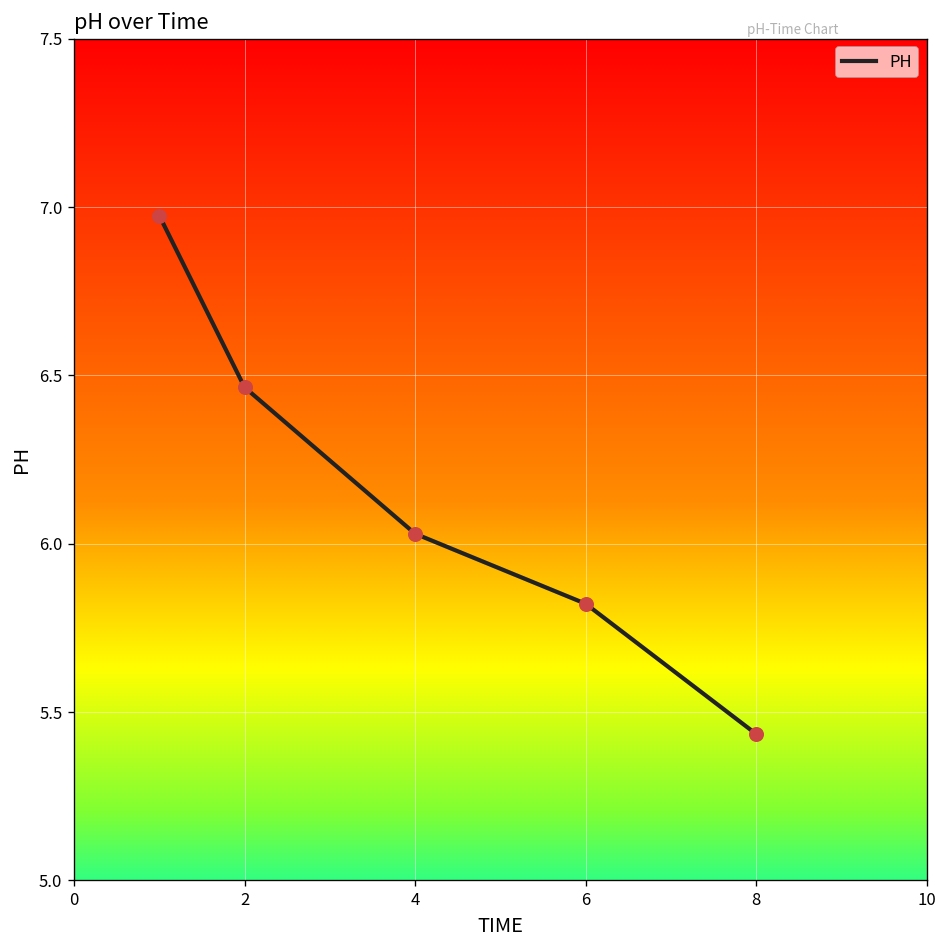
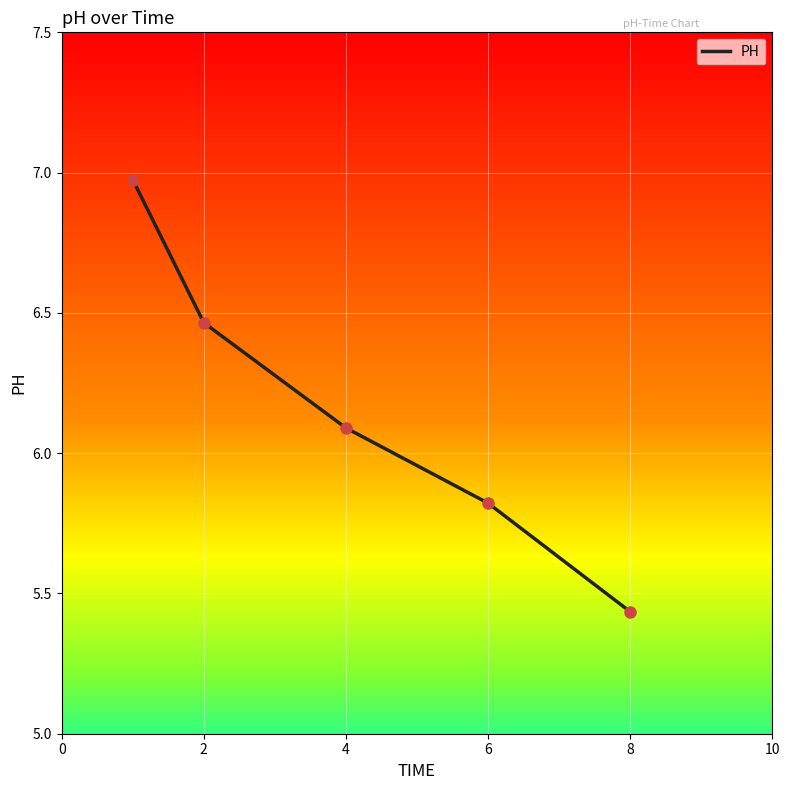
  {
    "2": 6.47,
-   "4": 6.03,
+   "4": 6.09,
    "6": 5.82,
    "8": 5.44
  }
